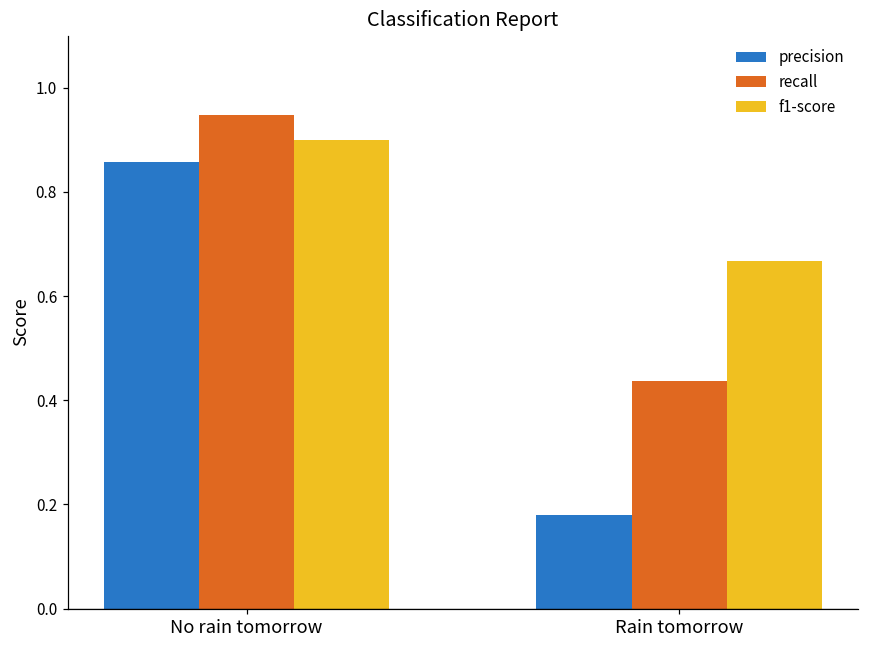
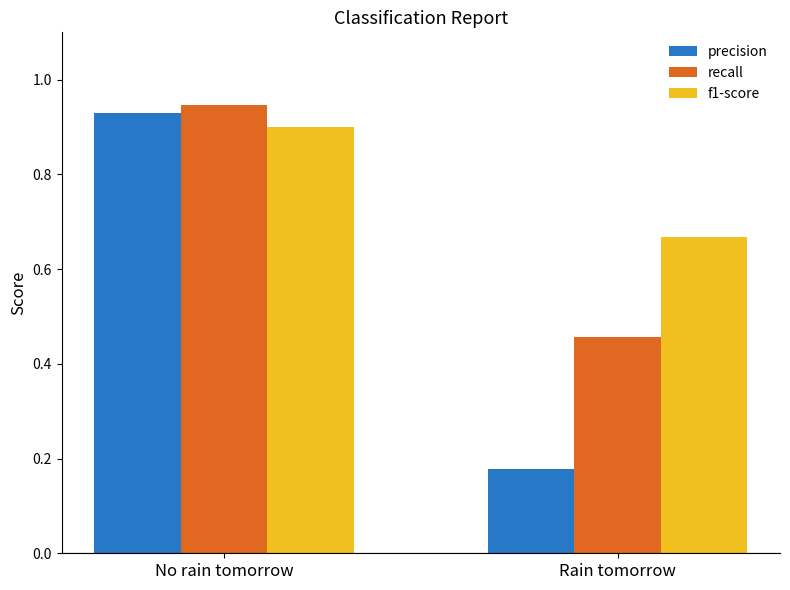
  {
    "precision": {
-     "No rain tomorrow": 0.86,
+     "No rain tomorrow": 0.93,
      "Rain tomorrow": 0.18
    },
    "recall": {
      "No rain tomorrow": 0.95,
-     "Rain tomorrow": 0.44
+     "Rain tomorrow": 0.46
    },
    "f1-score": {
      "No rain tomorrow": 0.90,
      "Rain tomorrow": 0.67
    }
  }
